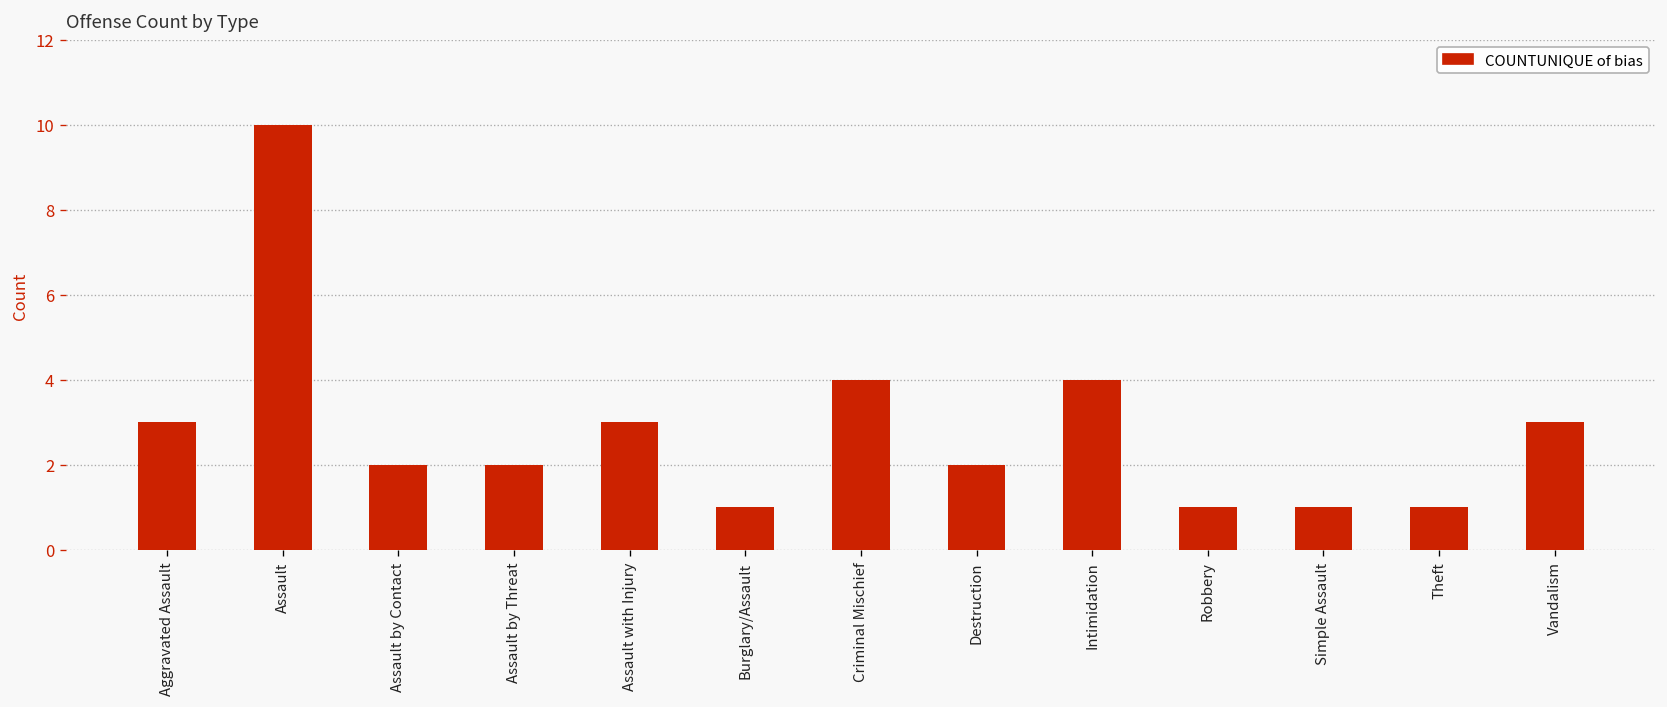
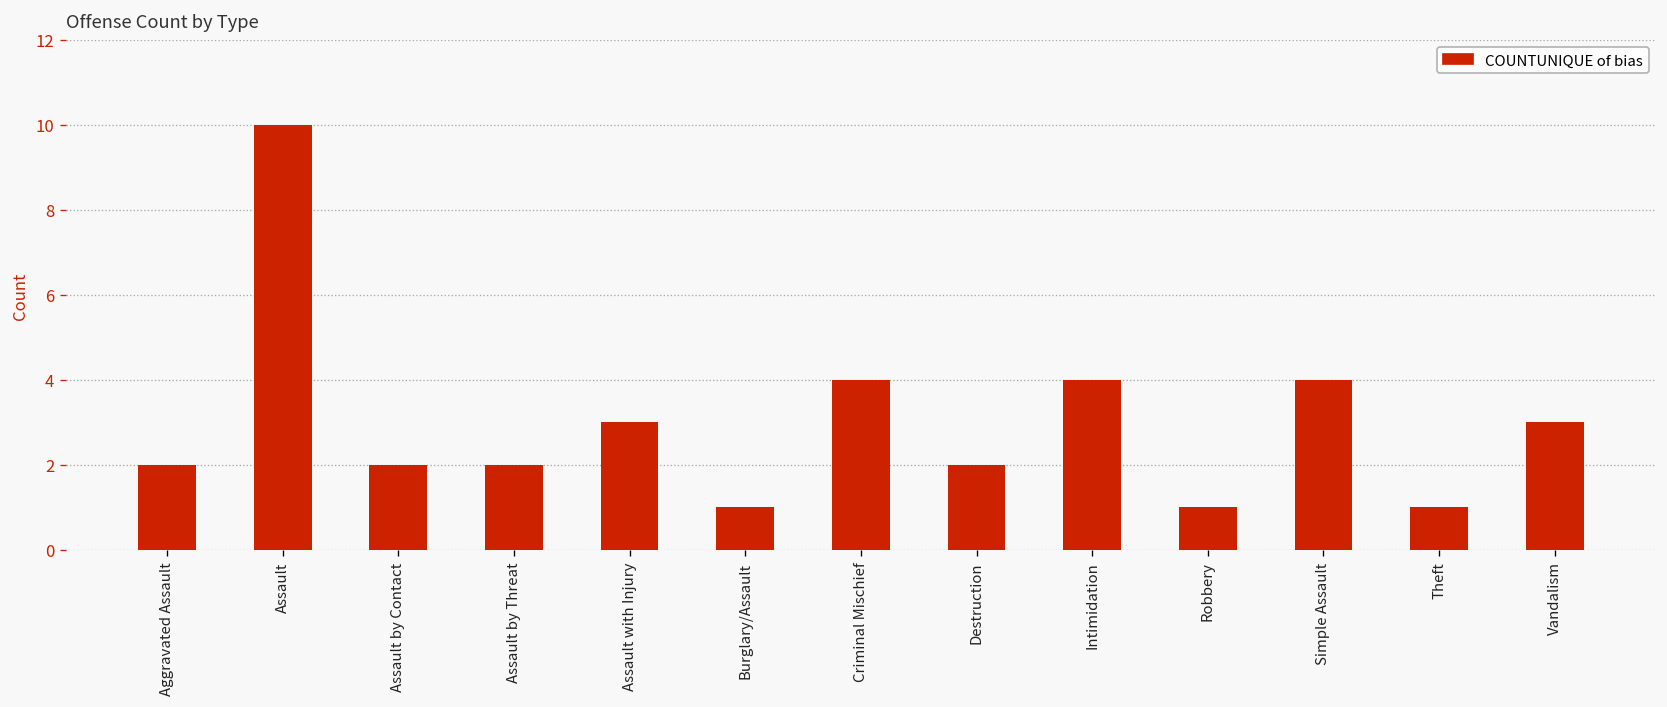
  {
-   "Aggravated Assault": 3,
+   "Aggravated Assault": 2,
    "Assault": 10,
    "Assault by Contact": 2,
    "Assault by Threat": 2,
    "Assault with Injury": 3,
    "Burglary/Assault": 1,
    "Criminal Mischief": 4,
    "Destruction": 2,
    "Intimidation": 4,
    "Robbery": 1,
-   "Simple Assault": 1,
+   "Simple Assault": 4,
    "Theft": 1,
    "Vandalism": 3
  }
